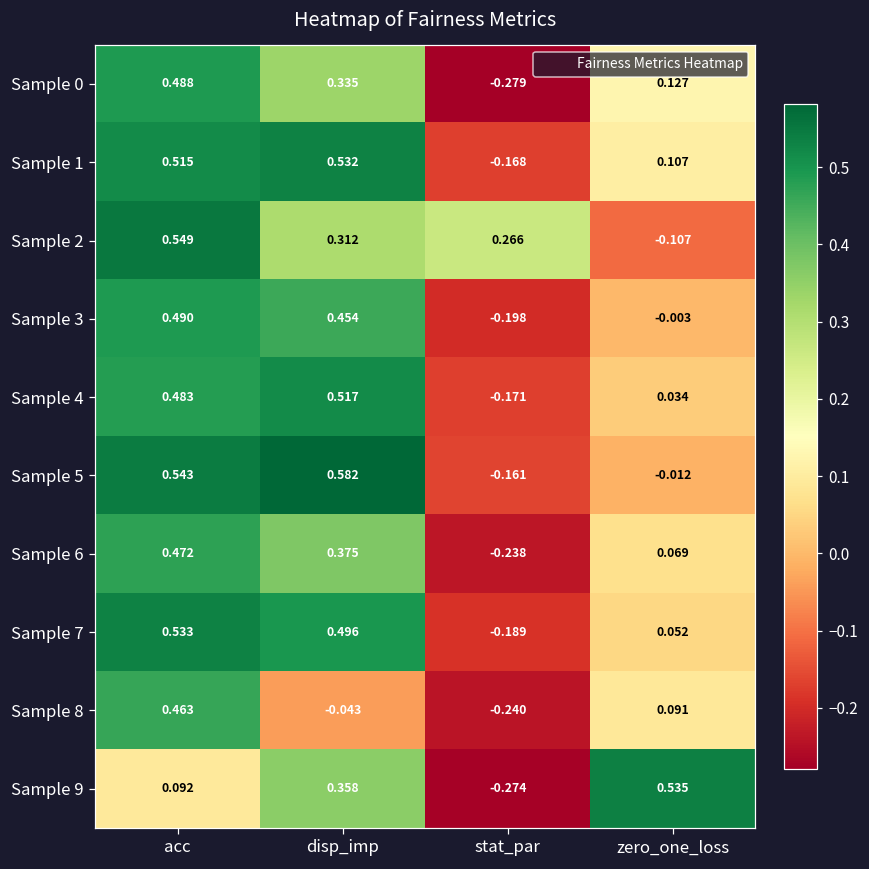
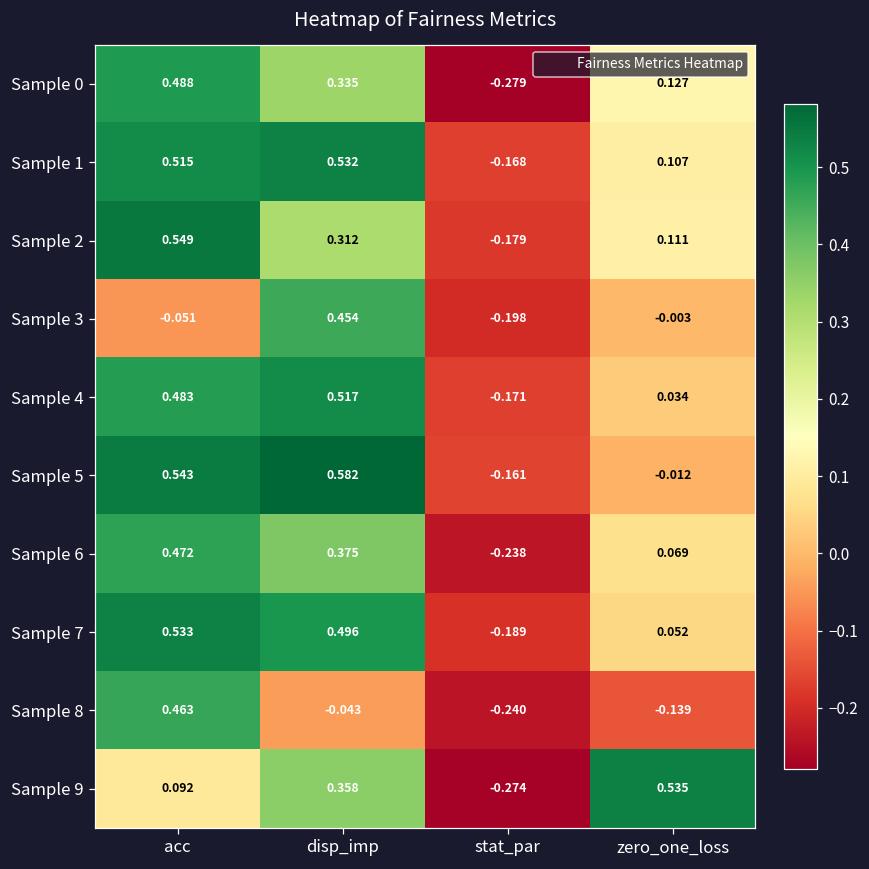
  {
    "Sample 0": {
      "acc": 0.488,
      "disp_imp": 0.335,
      "stat_par": -0.279
    },
    "Sample 1": {
      "acc": 0.515,
      "disp_imp": 0.532,
      "stat_par": -0.168,
      "zero_one_loss": 0.107
    },
    "Sample 2": {
      "acc": 0.549,
      "disp_imp": 0.312,
-     "stat_par": 0.266,
-     "zero_one_loss": -0.107
+     "stat_par": -0.179,
+     "zero_one_loss": 0.111
    },
    "Sample 3": {
-     "acc": 0.490,
+     "acc": -0.051,
      "disp_imp": 0.454,
      "stat_par": -0.198,
      "zero_one_loss": -0.003
    },
    "Sample 4": {
      "acc": 0.483,
      "disp_imp": 0.517,
      "stat_par": -0.171,
      "zero_one_loss": 0.034
    },
    "Sample 5": {
      "acc": 0.543,
      "disp_imp": 0.582,
      "stat_par": -0.161,
      "zero_one_loss": -0.012
    },
    "Sample 6": {
      "acc": 0.472,
      "disp_imp": 0.375,
      "stat_par": -0.238,
      "zero_one_loss": 0.069
    },
    "Sample 7": {
      "acc": 0.533,
      "disp_imp": 0.496,
      "stat_par": -0.189,
      "zero_one_loss": 0.052
    },
    "Sample 8": {
      "acc": 0.463,
      "disp_imp": -0.043,
      "stat_par": -0.240,
-     "zero_one_loss": 0.091
+     "zero_one_loss": -0.139
    },
    "Sample 9": {
      "acc": 0.092,
      "disp_imp": 0.358,
      "stat_par": -0.274,
      "zero_one_loss": 0.535
    }
  }
